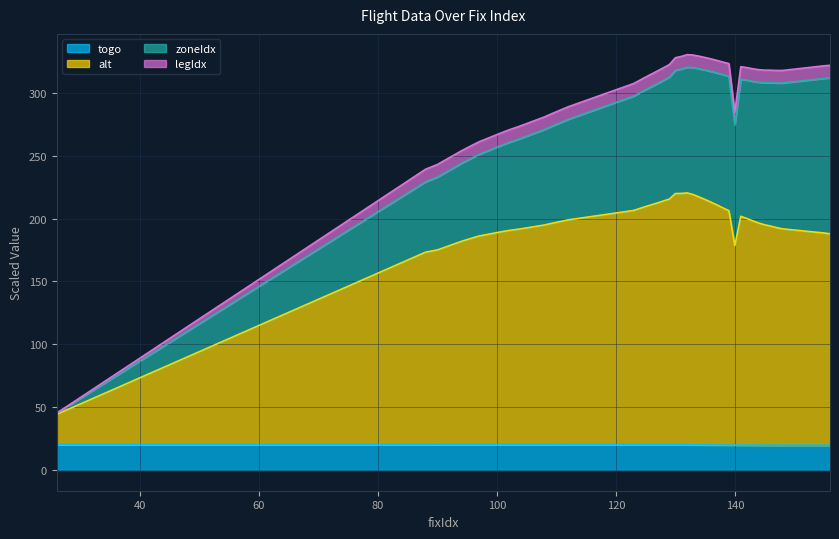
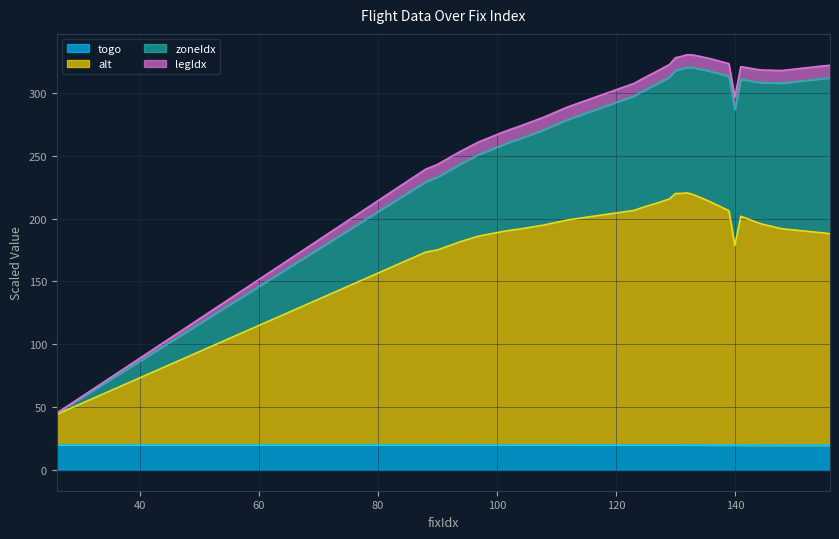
  {
    "togo": {
      "140": 20
    },
    "alt": {
      "140": 159
    },
    "zoneIdx": {
-     "140": 96
+     "140": 108
    },
    "legIdx": {
      "140": 10
    }
  }
